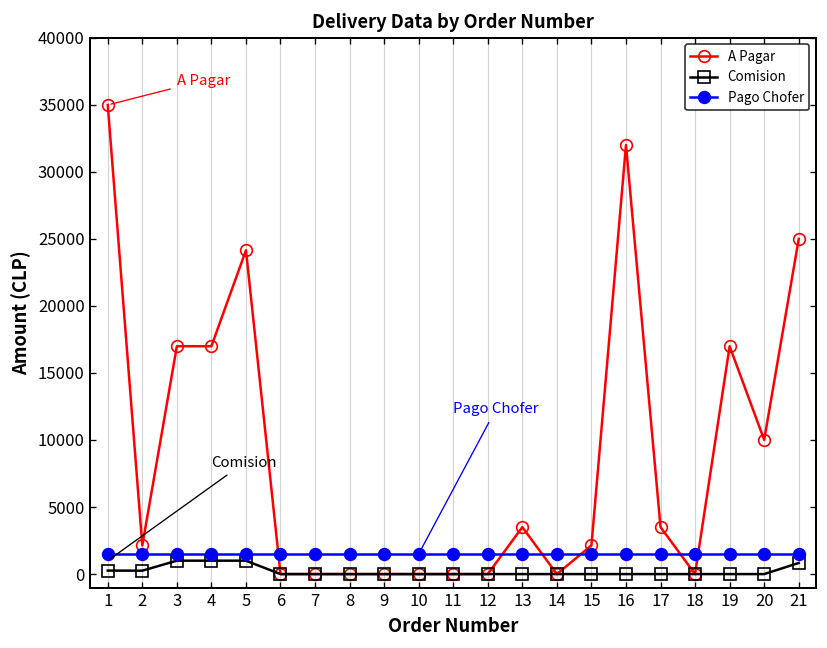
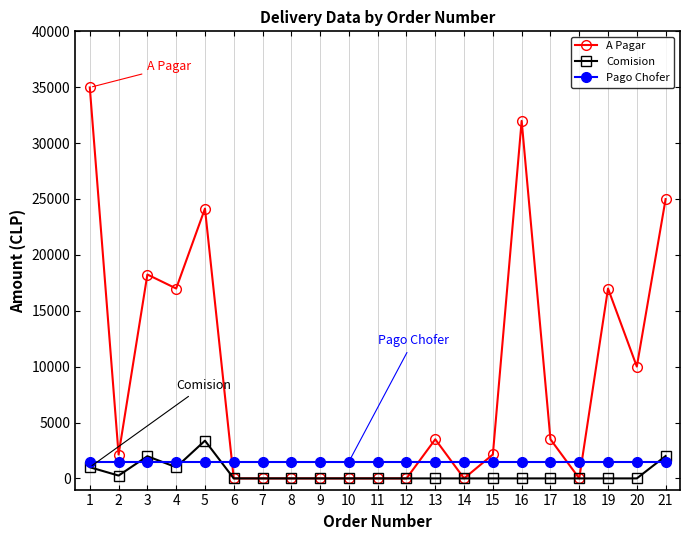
  {
    "A Pagar": {
      "1": 35000,
      "2": 2100,
-     "3": 17000,
+     "3": 18200,
      "4": 17000,
      "5": 24100,
      "13": 3500,
      "15": 2100,
      "16": 32000,
      "17": 3500,
      "19": 17000,
      "20": 10000,
      "21": 25000
    },
    "Comision": {
-     "1": 300,
+     "1": 1000,
      "2": 300,
-     "3": 1000,
+     "3": 2000,
      "4": 1000,
-     "5": 1000,
+     "5": 3400,
      "13": 0,
      "15": 0,
      "16": 0,
      "17": 0,
      "19": 0,
      "20": 0,
-     "21": 800
+     "21": 2000
    },
    "Pago Chofer": {
      "1": 1500,
      "2": 1500,
      "3": 1500,
      "4": 1500,
      "5": 1500,
      "6": 1500,
      "7": 1500,
      "8": 1500,
      "9": 1500,
      "10": 1500,
      "11": 1500,
      "12": 1500,
      "13": 1500,
      "14": 1500,
      "15": 1500,
      "16": 1500,
      "17": 1500,
      "18": 1500,
      "19": 1500,
      "20": 1500,
      "21": 1500
    }
  }
